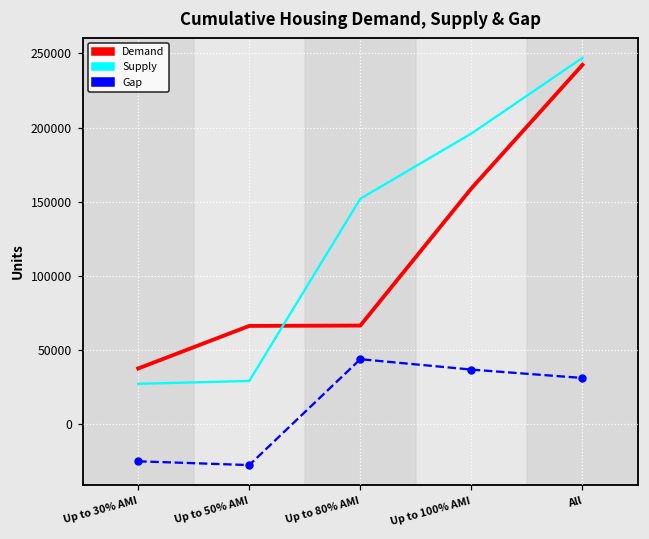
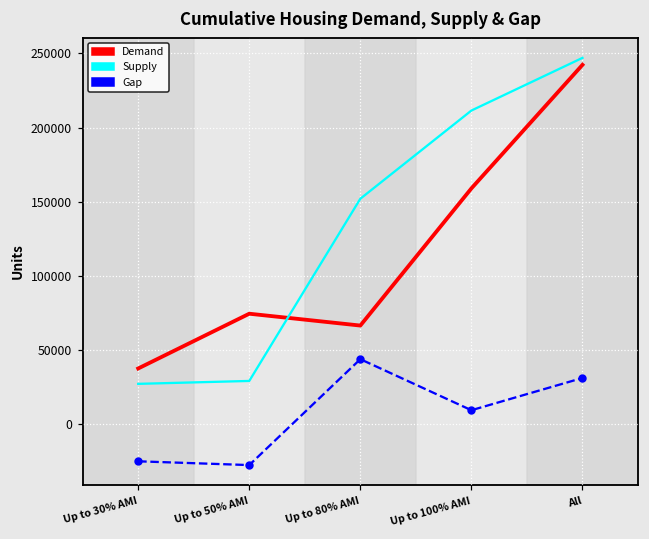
  {
    "Demand": {
      "Up to 30% AMI": 38000,
-     "Up to 50% AMI": 66000,
+     "Up to 50% AMI": 75000,
      "Up to 80% AMI": 67000,
      "Up to 100% AMI": 159000,
      "All": 242000
    },
    "Supply": {
      "Up to 30% AMI": 27000,
      "Up to 50% AMI": 29000,
      "Up to 80% AMI": 152000,
-     "Up to 100% AMI": 196000,
+     "Up to 100% AMI": 211000,
      "All": 247000
    },
    "Gap": {
      "Up to 30% AMI": -25000,
      "Up to 50% AMI": -27000,
      "Up to 80% AMI": 44000,
-     "Up to 100% AMI": 37000,
+     "Up to 100% AMI": 10000,
      "All": 31000
    }
  }
